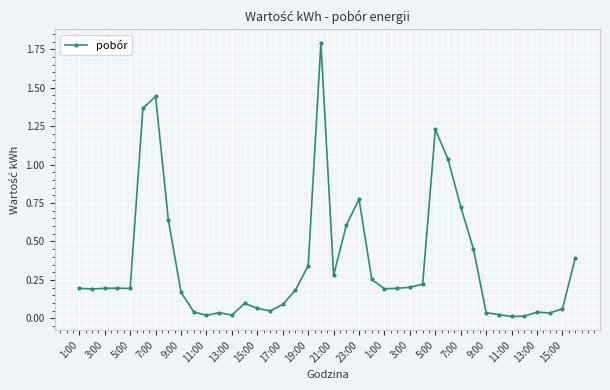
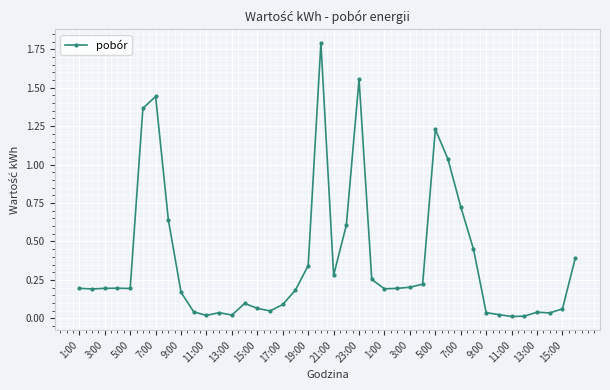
  {
    "17:00": 0.09,
    "19:00": 0.34,
    "21:00": 0.28,
-   "23:00": 0.78
+   "23:00": 1.55
  }
